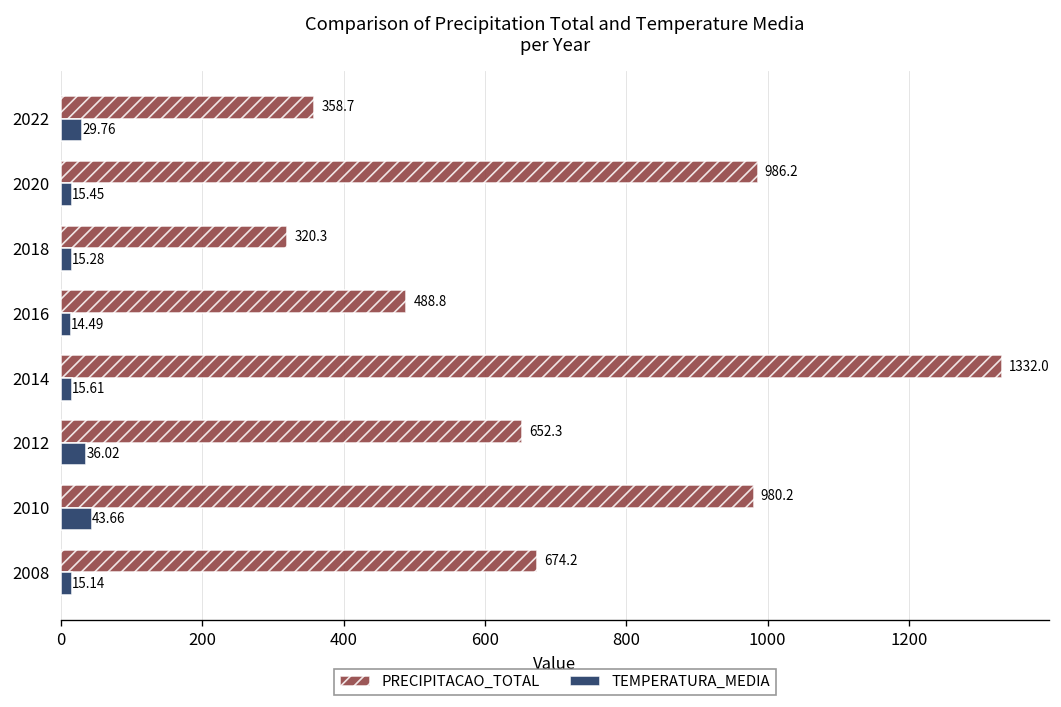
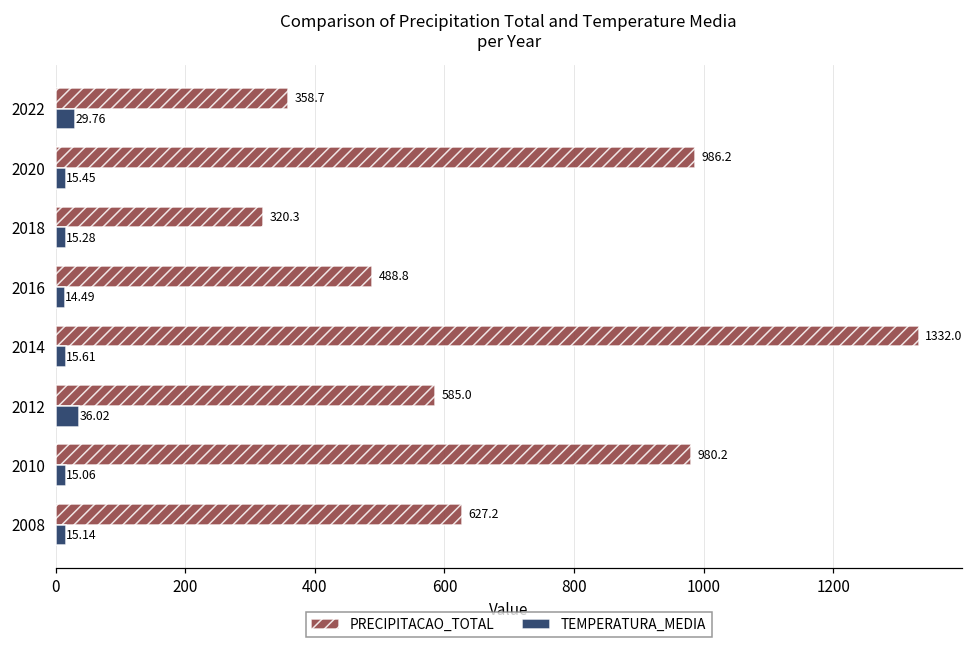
  {
    "PRECIPITACAO_TOTAL": {
      "2022": 358.7,
      "2020": 986.2,
      "2018": 320.3,
      "2016": 488.8,
      "2014": 1332.0,
-     "2012": 652.3,
+     "2012": 585.0,
      "2010": 980.2,
-     "2008": 674.2
+     "2008": 627.2
    },
    "TEMPERATURA_MEDIA": {
      "2022": 29.76,
      "2020": 15.45,
      "2018": 15.28,
      "2016": 14.49,
      "2014": 15.61,
      "2012": 36.02,
-     "2010": 43.66,
+     "2010": 15.06,
      "2008": 15.14
    }
  }
